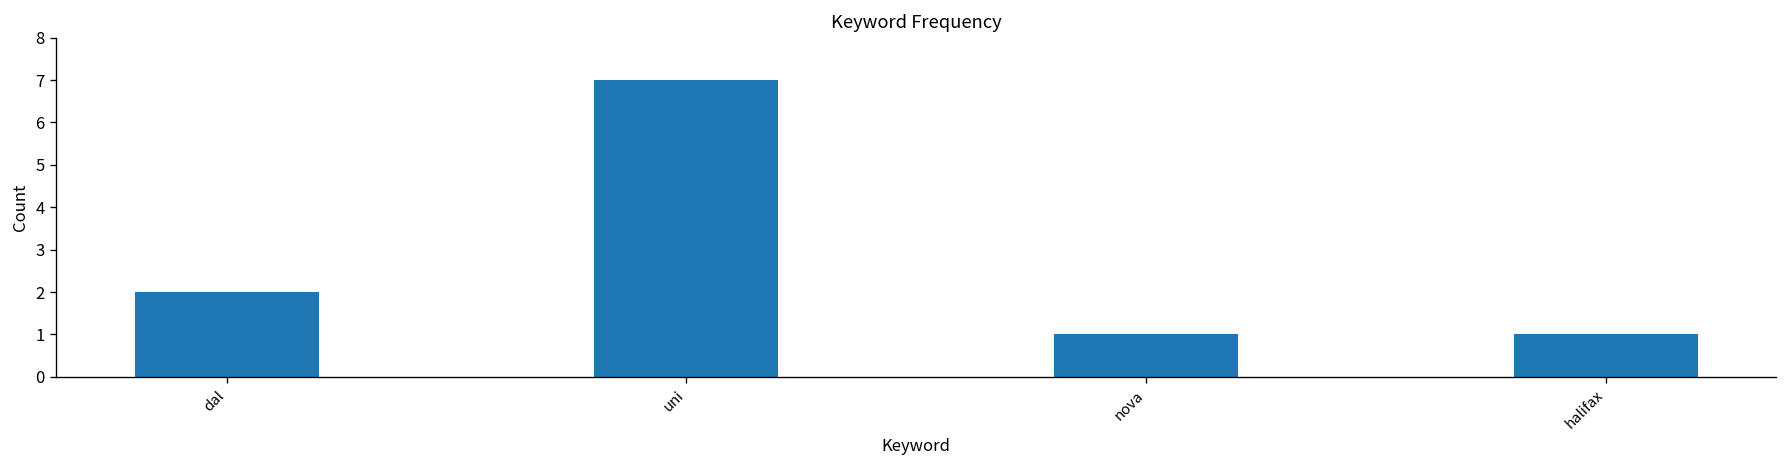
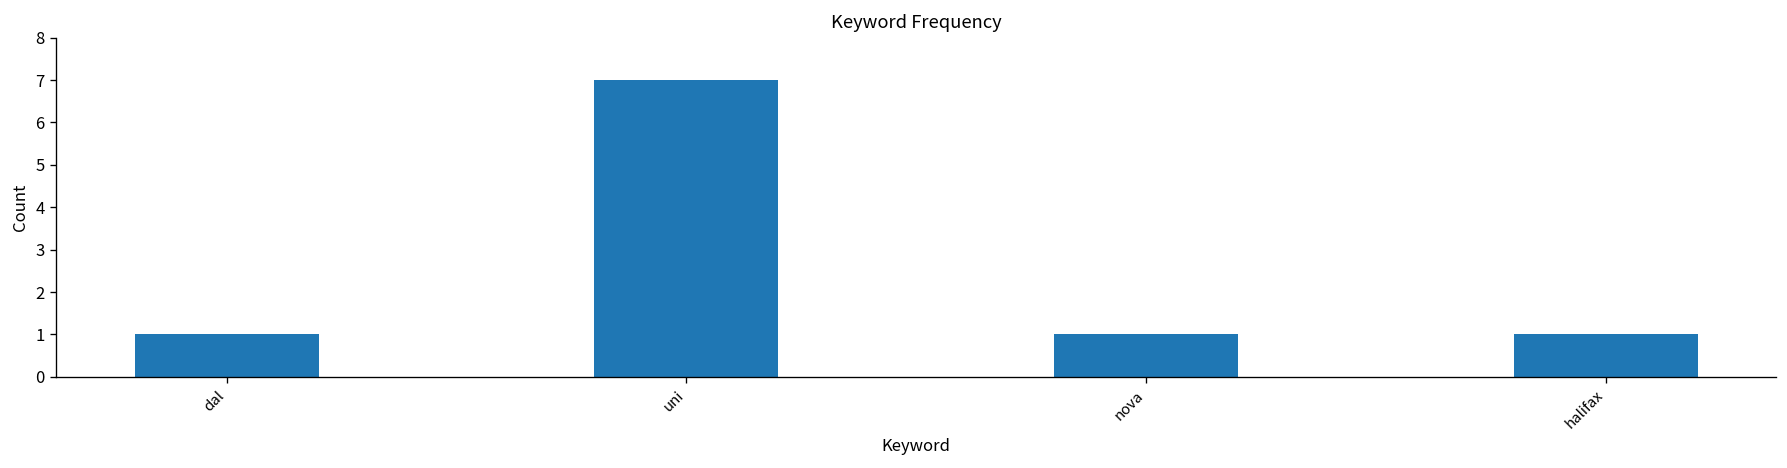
  {
-   "dal": 2,
+   "dal": 1,
    "uni": 7,
    "nova": 1,
    "halifax": 1
  }
